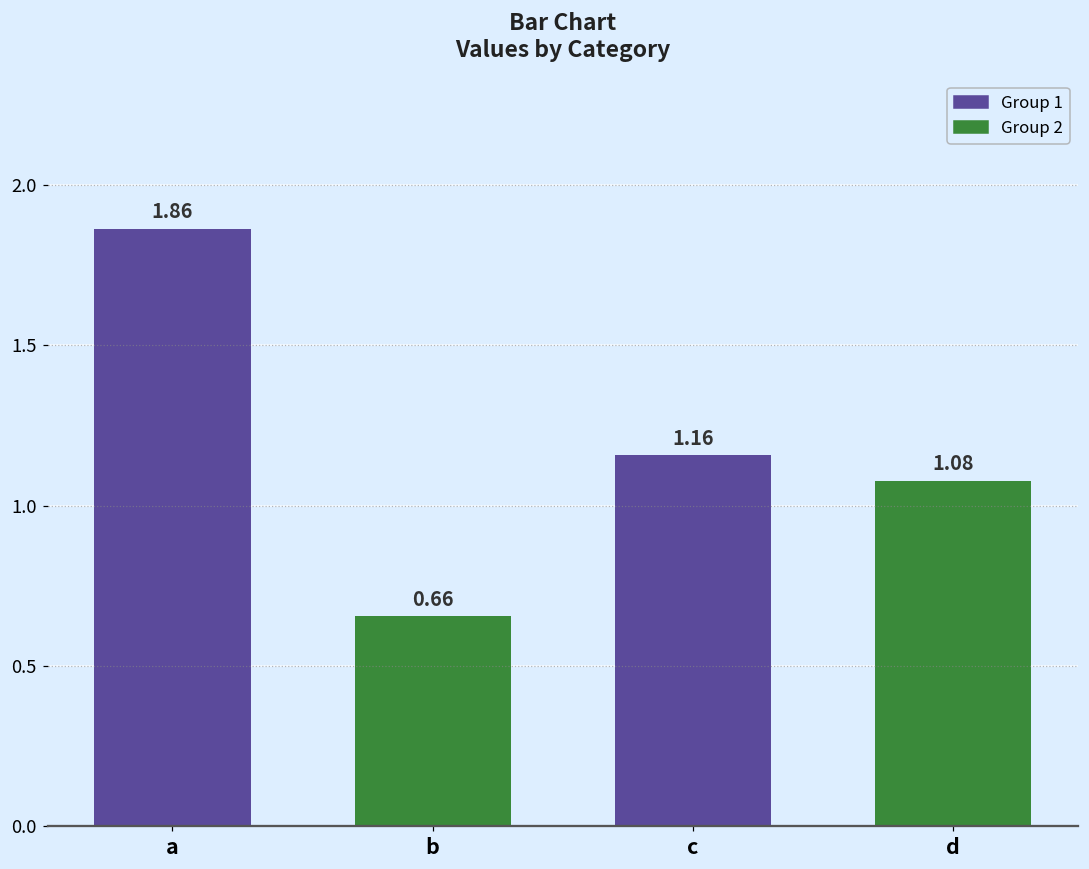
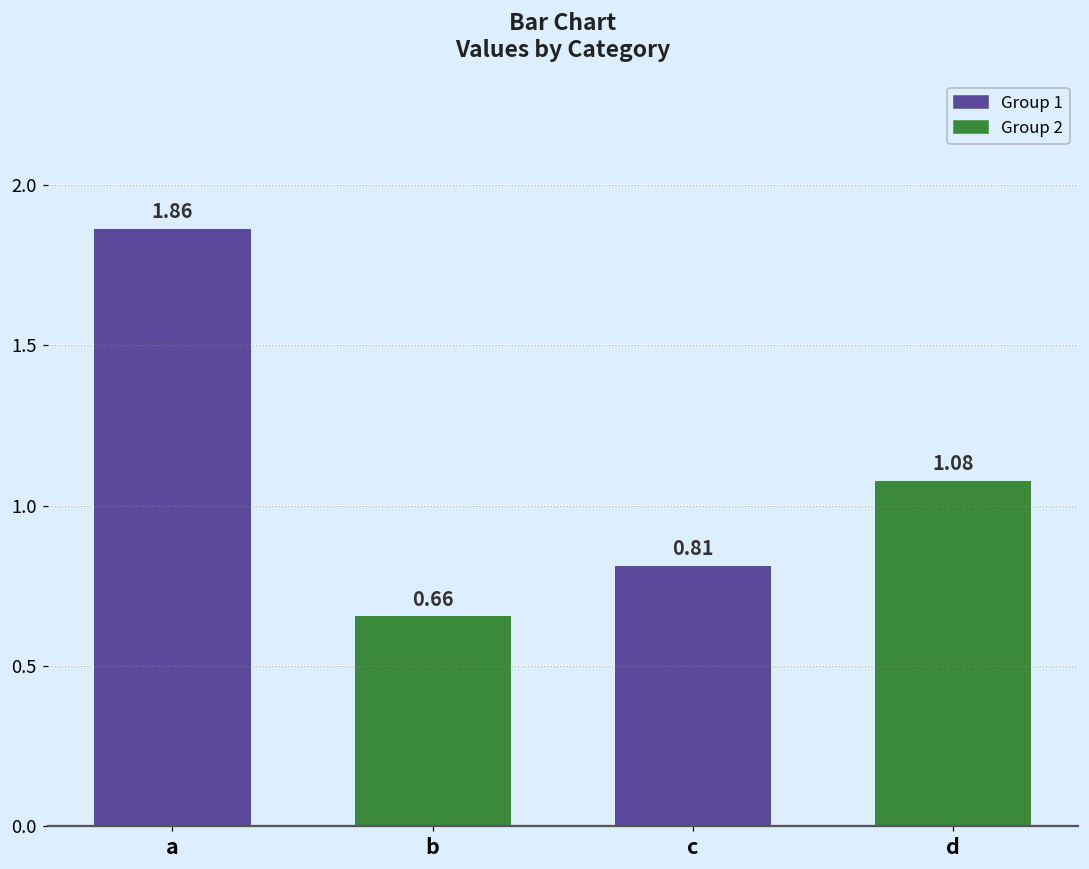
  {
    "a": 1.86,
    "b": 0.66,
-   "c": 1.16,
+   "c": 0.81,
    "d": 1.08
  }
